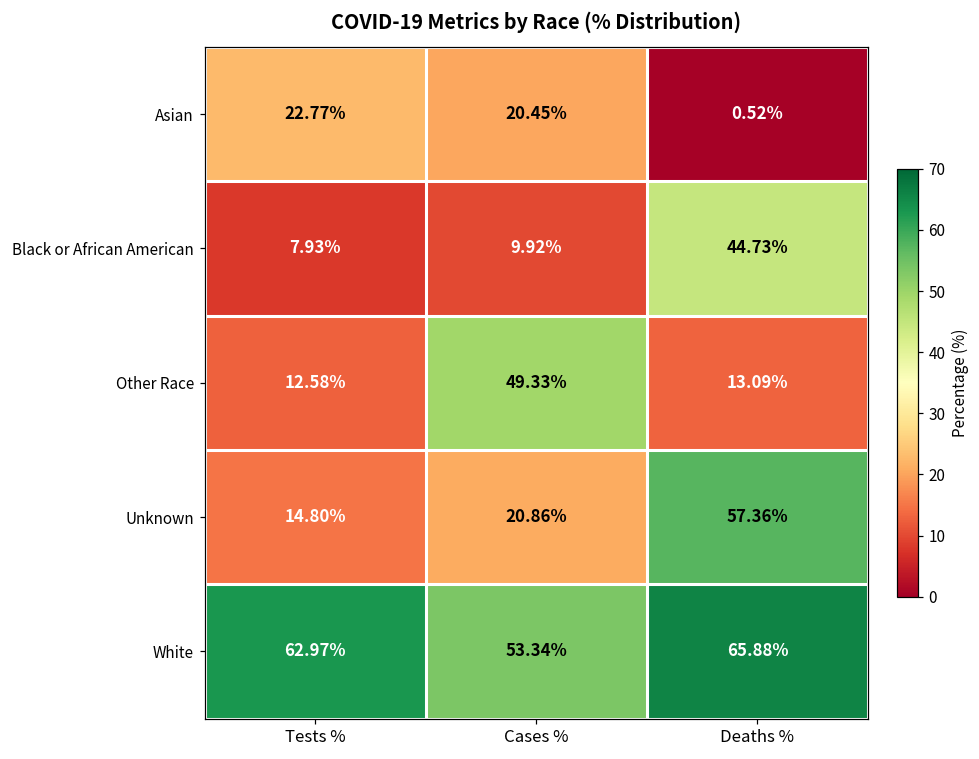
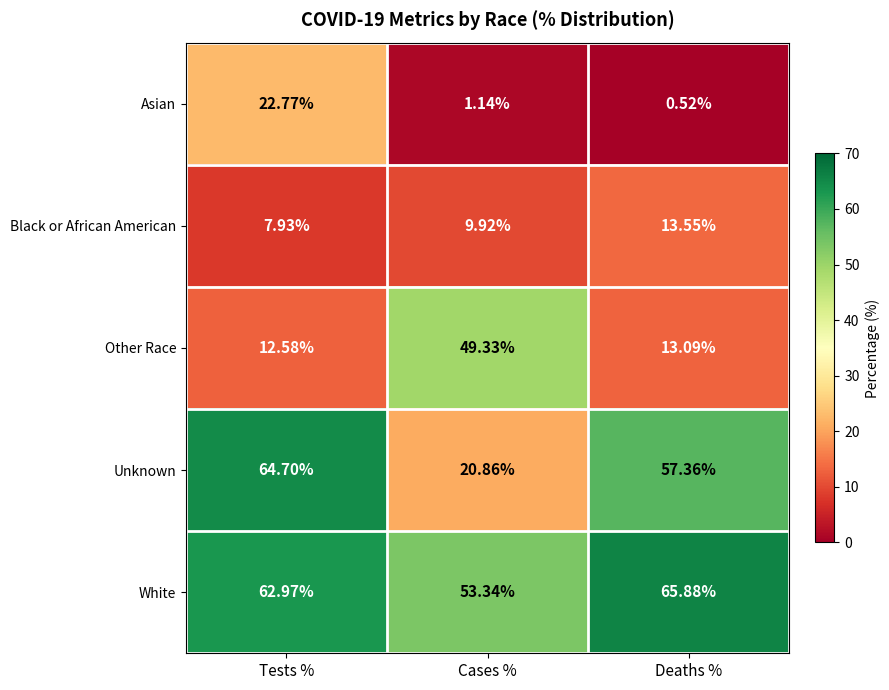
  {
    "Asian": {
      "Tests %": "22.77%",
-     "Cases %": "20.45%",
+     "Cases %": "1.14%",
      "Deaths %": "0.52%"
    },
    "Black or African American": {
      "Tests %": "7.93%",
      "Cases %": "9.92%",
-     "Deaths %": "44.73%"
+     "Deaths %": "13.55%"
    },
    "Other Race": {
      "Tests %": "12.58%",
      "Cases %": "49.33%",
      "Deaths %": "13.09%"
    },
    "Unknown": {
-     "Tests %": "14.80%",
+     "Tests %": "64.70%",
      "Cases %": "20.86%",
      "Deaths %": "57.36%"
    },
    "White": {
      "Tests %": "62.97%",
      "Cases %": "53.34%",
      "Deaths %": "65.88%"
    }
  }
